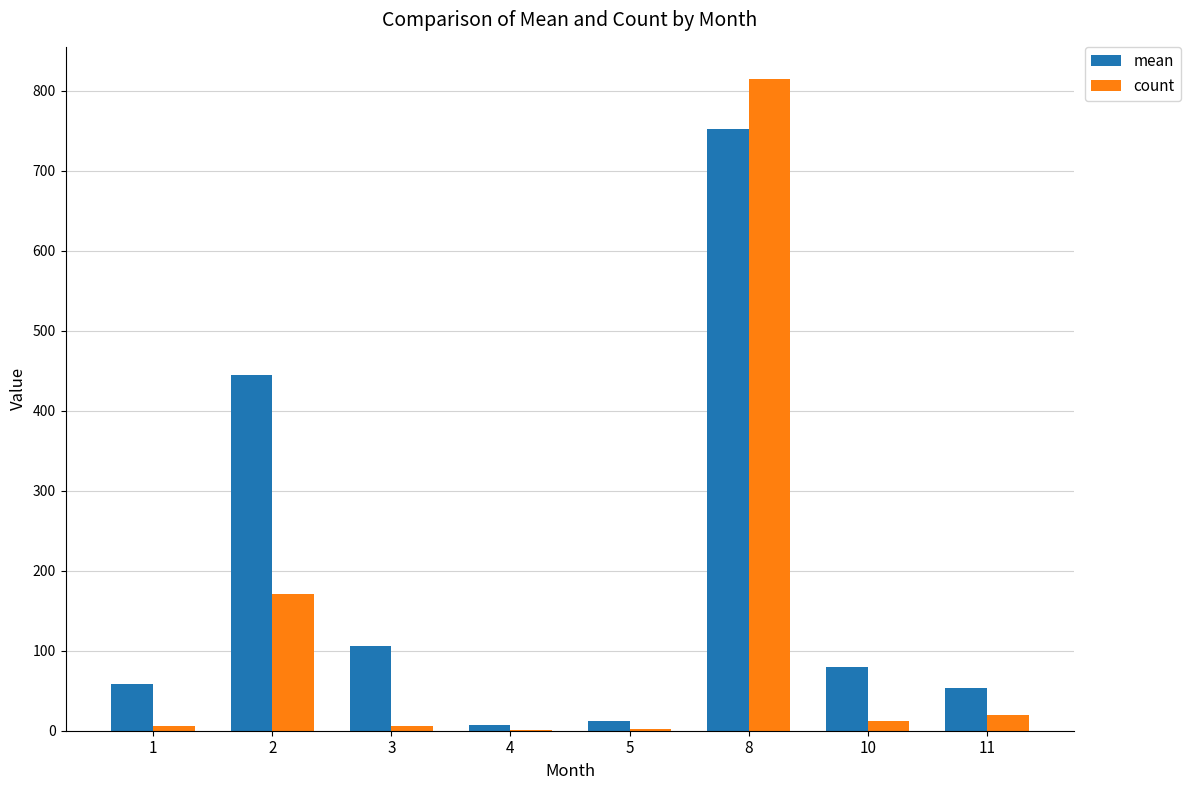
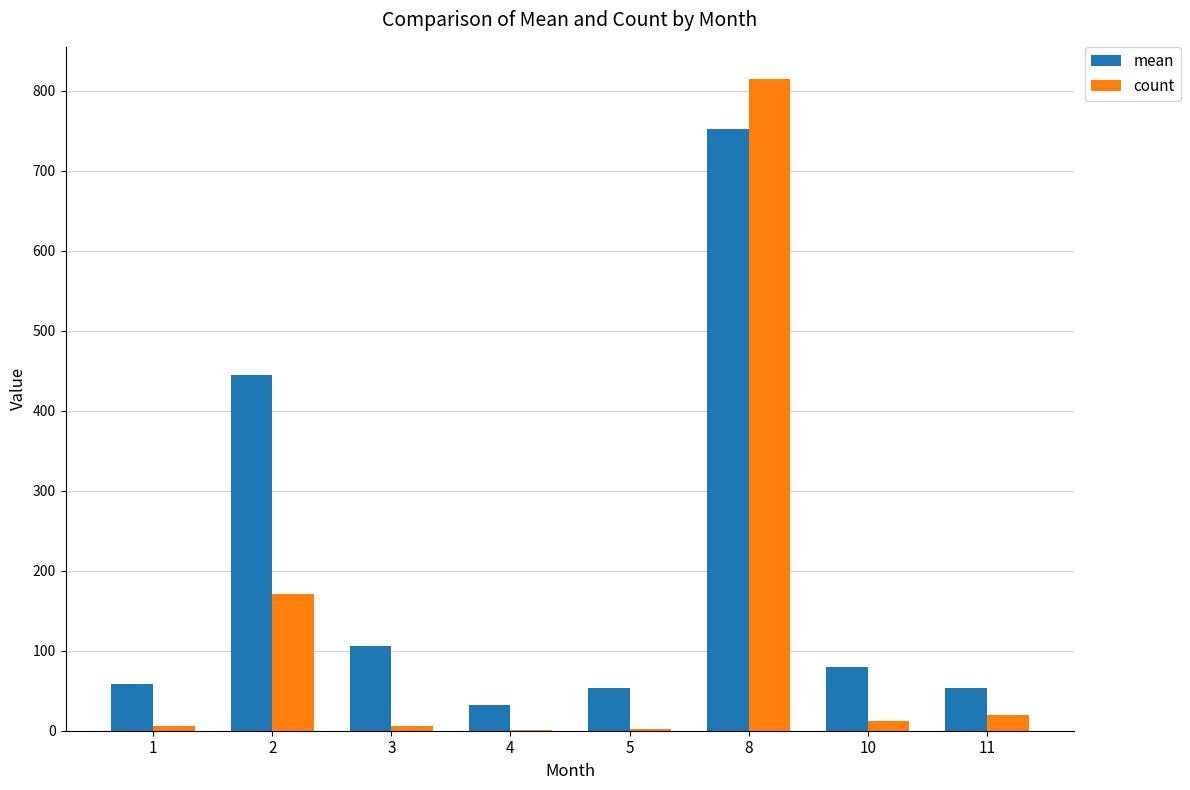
  {
    "mean": {
      "1": 60,
      "2": 440,
      "3": 110,
-     "4": 10,
-     "5": 10,
+     "4": 30,
+     "5": 50,
      "8": 750,
      "10": 80,
      "11": 50
    },
    "count": {
      "1": 10,
      "2": 170,
      "3": 10,
      "8": 810,
      "10": 10,
      "11": 20
    }
  }
